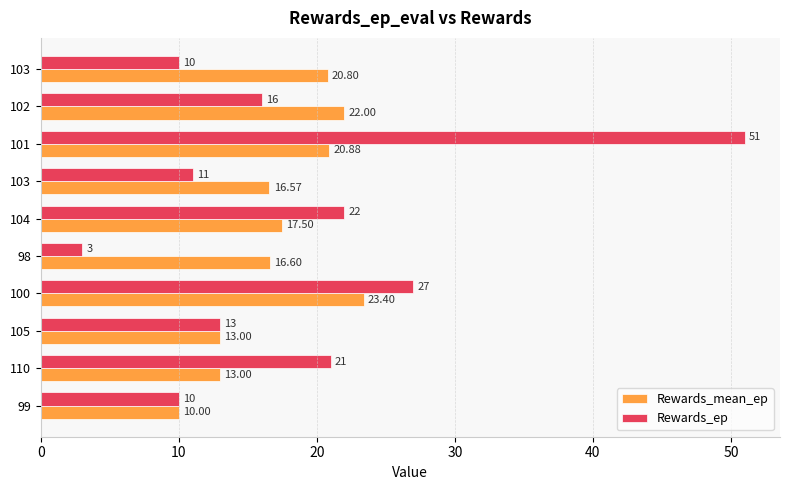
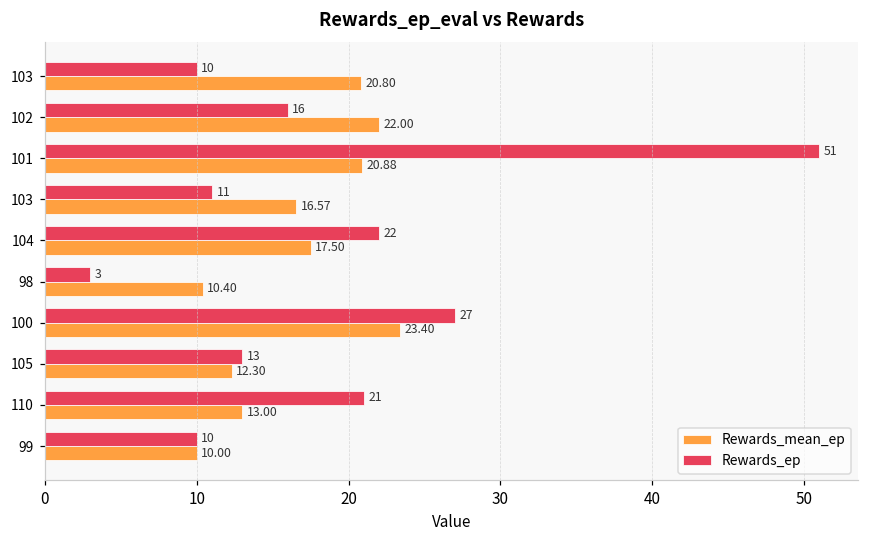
  {
    "Rewards_mean_ep": {
      "102": 22.00,
      "101": 20.88,
      "104": 17.50,
-     "98": 16.60,
+     "98": 10.40,
      "100": 23.40,
-     "105": 13.00,
+     "105": 12.30,
      "110": 13.00,
      "99": 10.00
    },
    "Rewards_ep": {
      "102": 16,
      "101": 51,
      "104": 22,
      "98": 3,
      "100": 27,
      "105": 13,
      "110": 21,
      "99": 10
    }
  }
